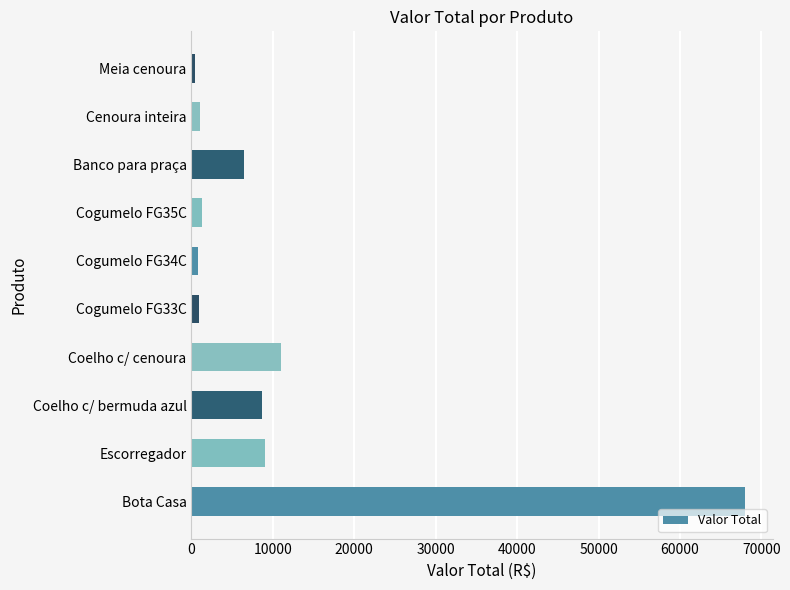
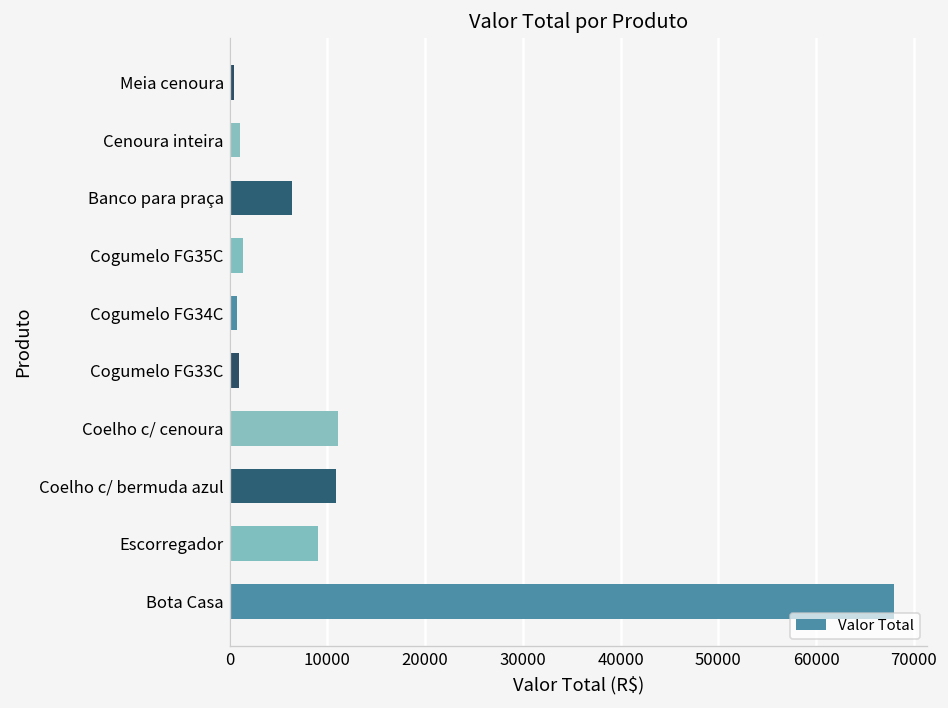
  {
    "Meia cenoura": 0,
    "Cenoura inteira": 1000,
    "Banco para praça": 6000,
    "Cogumelo FG35C": 1000,
    "Cogumelo FG34C": 1000,
    "Cogumelo FG33C": 1000,
    "Coelho c/ cenoura": 11000,
-   "Coelho c/ bermuda azul": 9000,
+   "Coelho c/ bermuda azul": 11000,
    "Escorregador": 9000,
    "Bota Casa": 68000
  }
